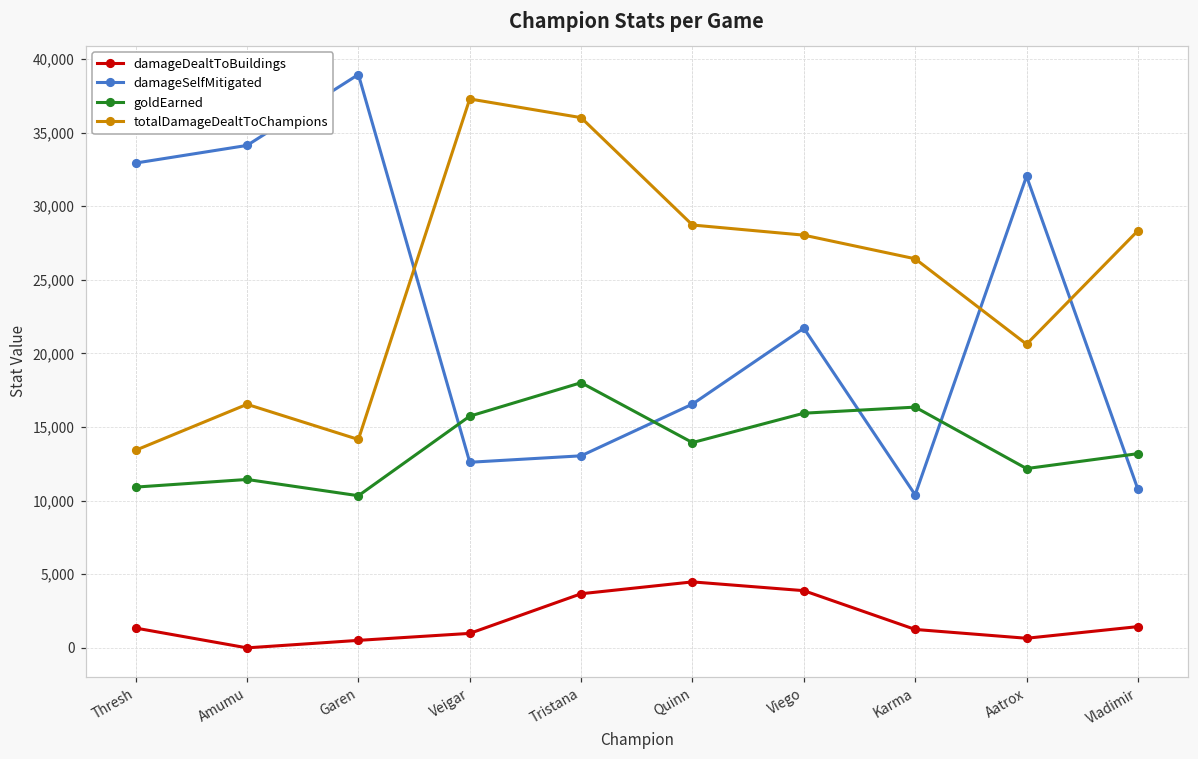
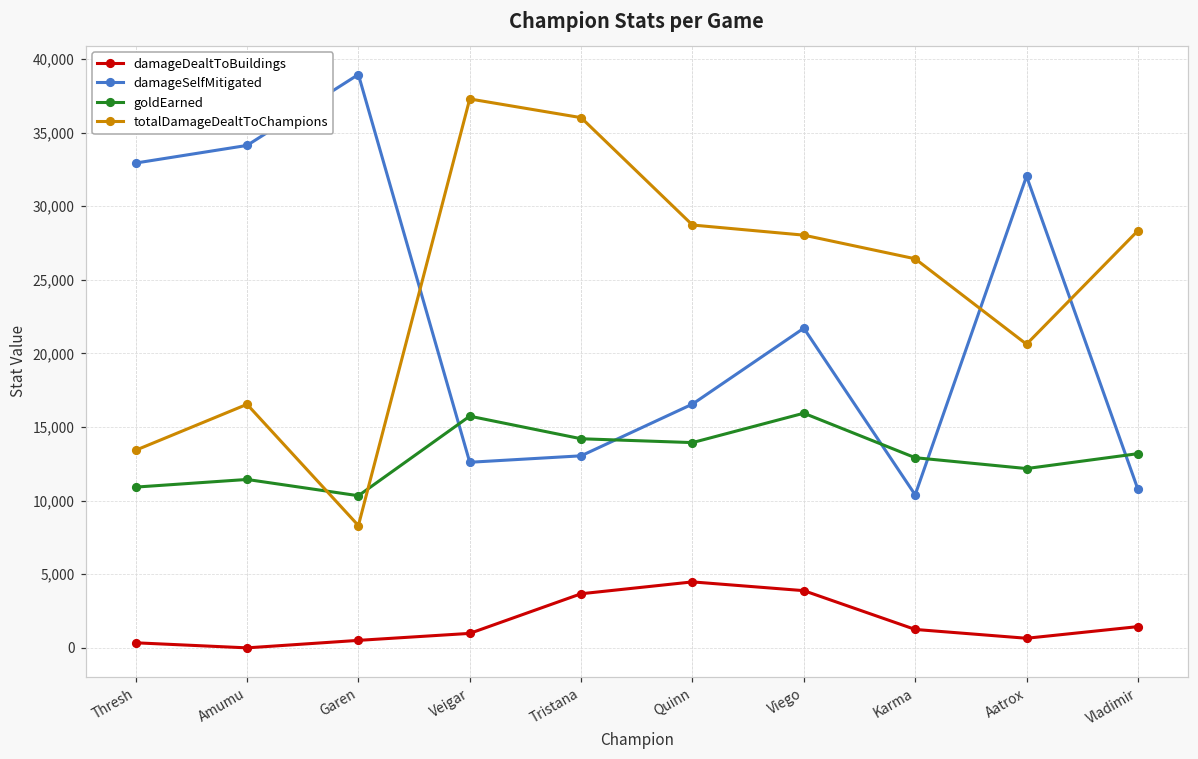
  {
    "damageDealtToBuildings": {
-     "Thresh": "1,300",
+     "Thresh": "300",
      "Amumu": "0",
      "Garen": "500",
      "Veigar": "1,000",
      "Tristana": "3,700",
      "Quinn": "4,500",
      "Viego": "3,900",
      "Karma": "1,300",
      "Aatrox": "700",
      "Vladimir": "1,400"
    },
    "damageSelfMitigated": {
      "Thresh": "32,900",
      "Amumu": "34,100",
      "Garen": "39,000",
      "Veigar": "12,600",
      "Tristana": "13,000",
      "Quinn": "16,600",
      "Viego": "21,700",
      "Karma": "10,400",
      "Aatrox": "32,000",
      "Vladimir": "10,800"
    },
    "goldEarned": {
      "Thresh": "10,900",
      "Amumu": "11,400",
      "Garen": "10,300",
      "Veigar": "15,700",
-     "Tristana": "18,000",
+     "Tristana": "14,200",
      "Quinn": "13,900",
      "Viego": "15,900",
-     "Karma": "16,400",
+     "Karma": "12,900",
      "Aatrox": "12,200",
      "Vladimir": "13,200"
    },
    "totalDamageDealtToChampions": {
      "Thresh": "13,400",
      "Amumu": "16,500",
-     "Garen": "14,200",
+     "Garen": "8,300",
      "Veigar": "37,300",
      "Tristana": "36,000",
      "Quinn": "28,700",
      "Viego": "28,000",
      "Karma": "26,400",
      "Aatrox": "20,600",
      "Vladimir": "28,300"
    }
  }
